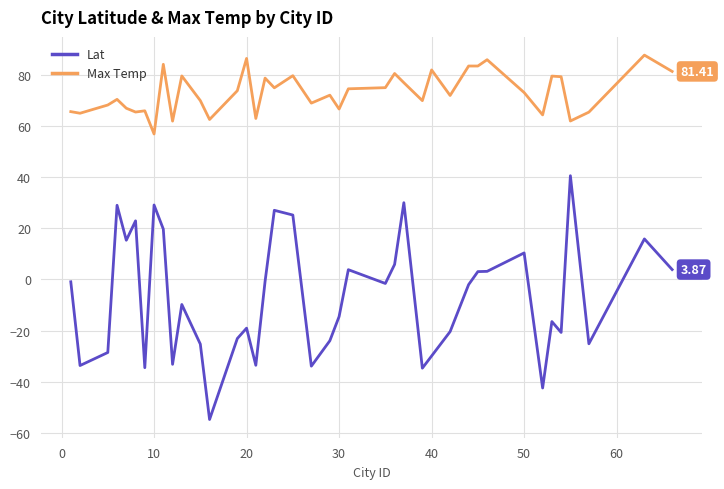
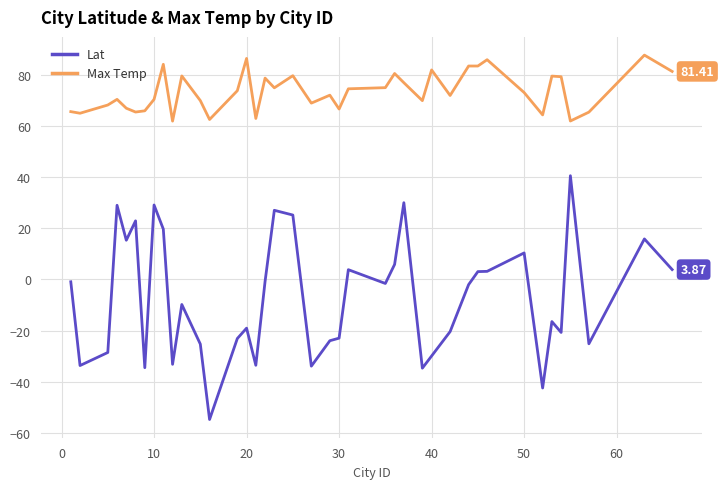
  {
    "Lat": {
      "10": 29,
      "20": -19,
-     "30": -15,
+     "30": -23,
      "40": -30,
      "50": 10
    },
    "Max Temp": {
-     "10": 57,
+     "10": 70,
      "20": 87,
      "30": 67,
      "40": 82,
      "50": 73
    }
  }
